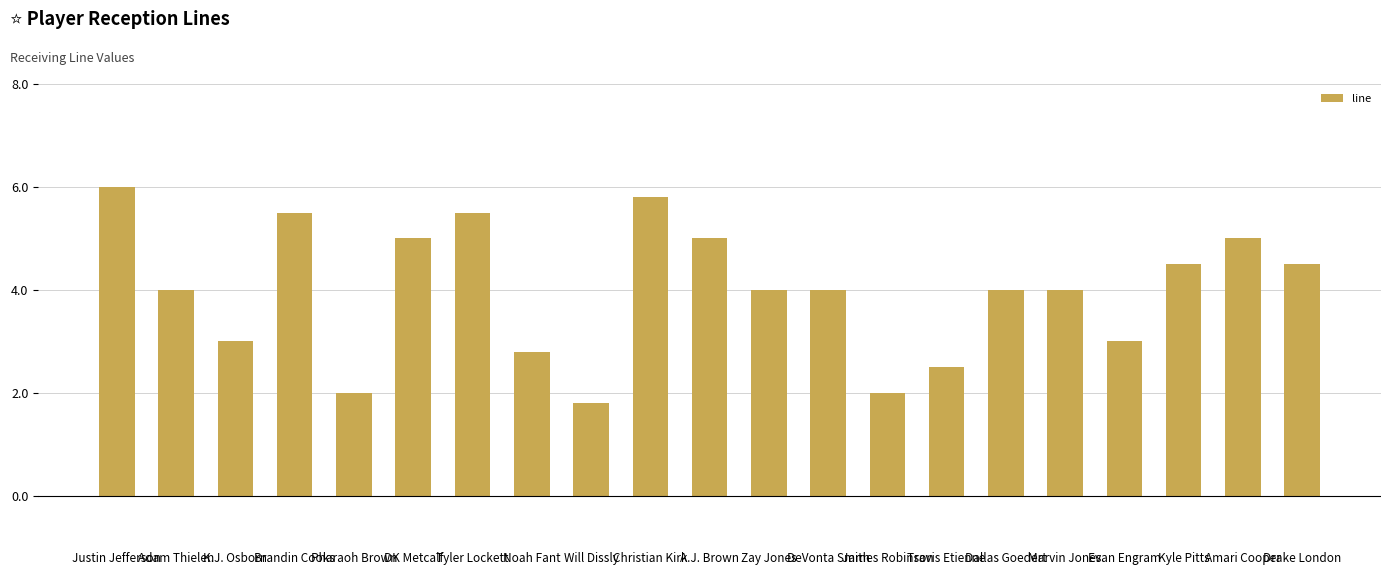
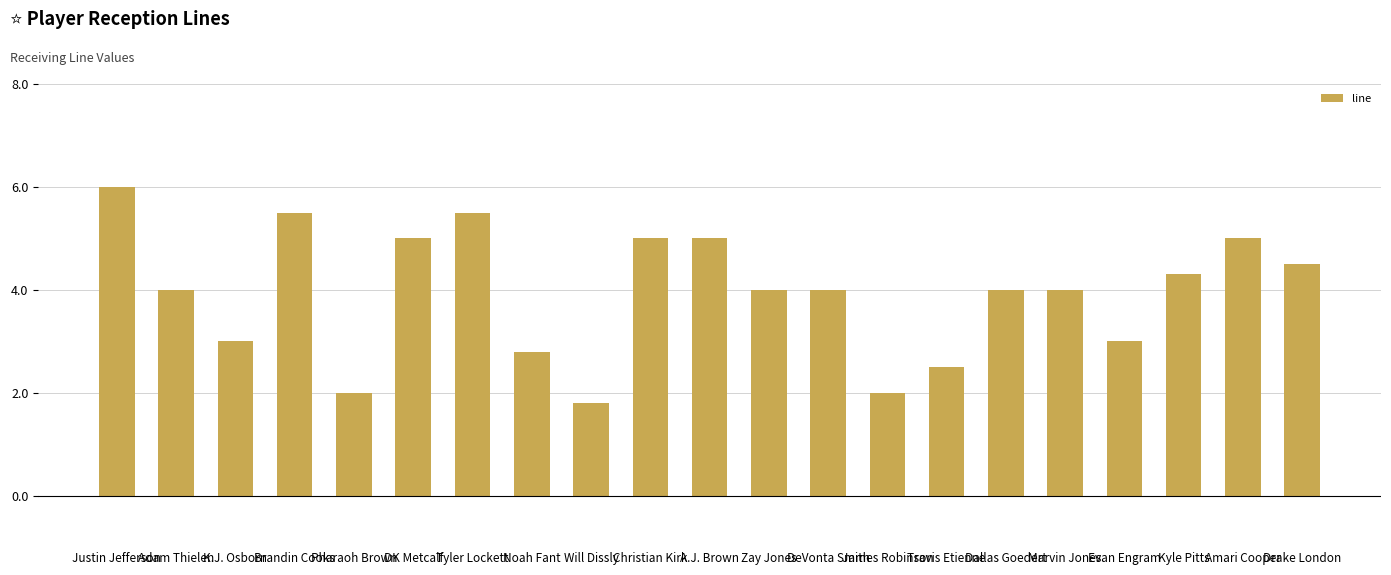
  {
    "Tyler Lockett": 5.5,
    "Noah Fant": 2.8,
    "Will Dissly": 1.8,
-   "Christian Kirk": 5.8,
+   "Christian Kirk": 5.0,
    "A.J. Brown": 5.0,
-   "Kyle Pitts": 4.5
+   "Kyle Pitts": 4.3
  }
